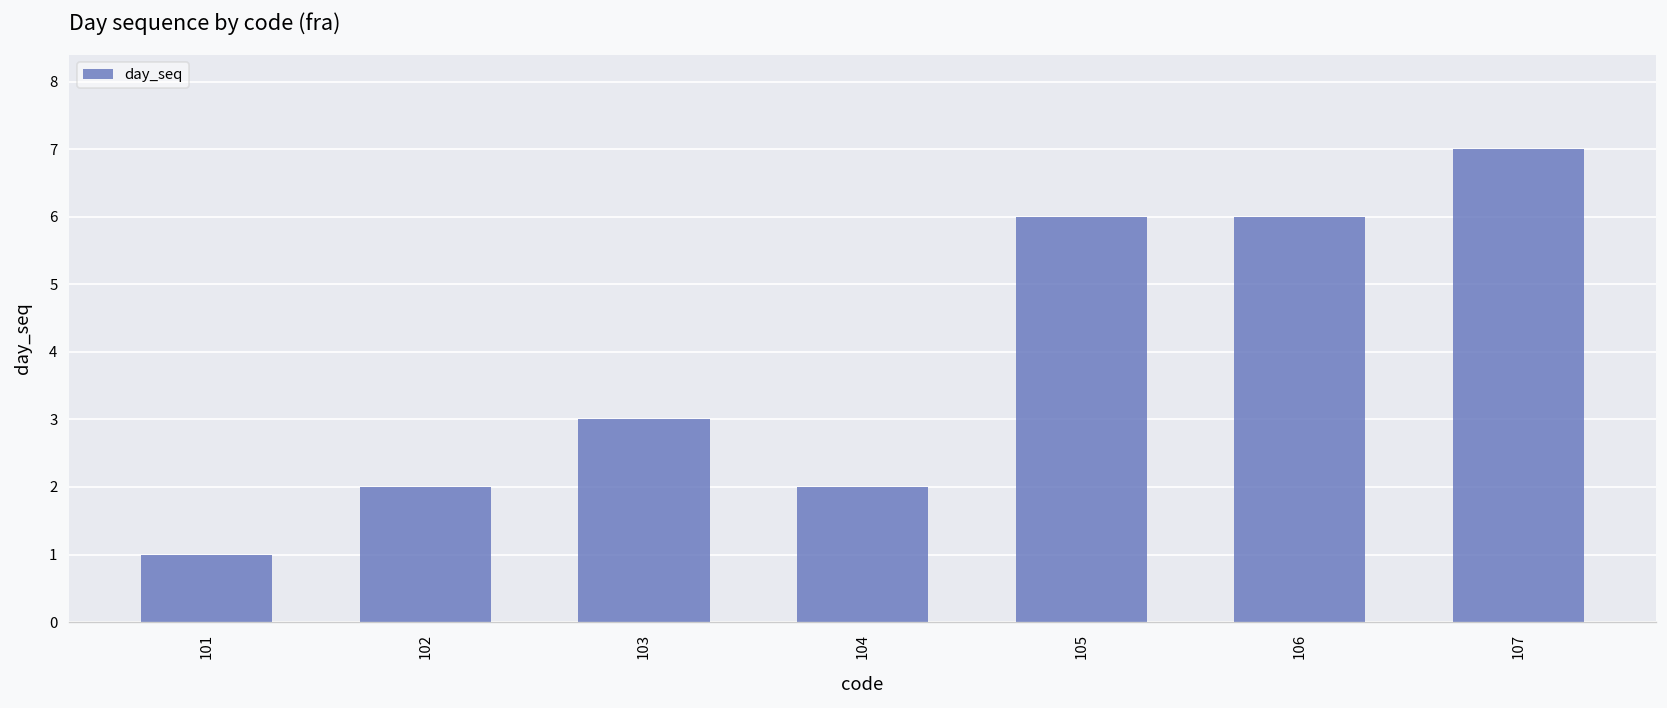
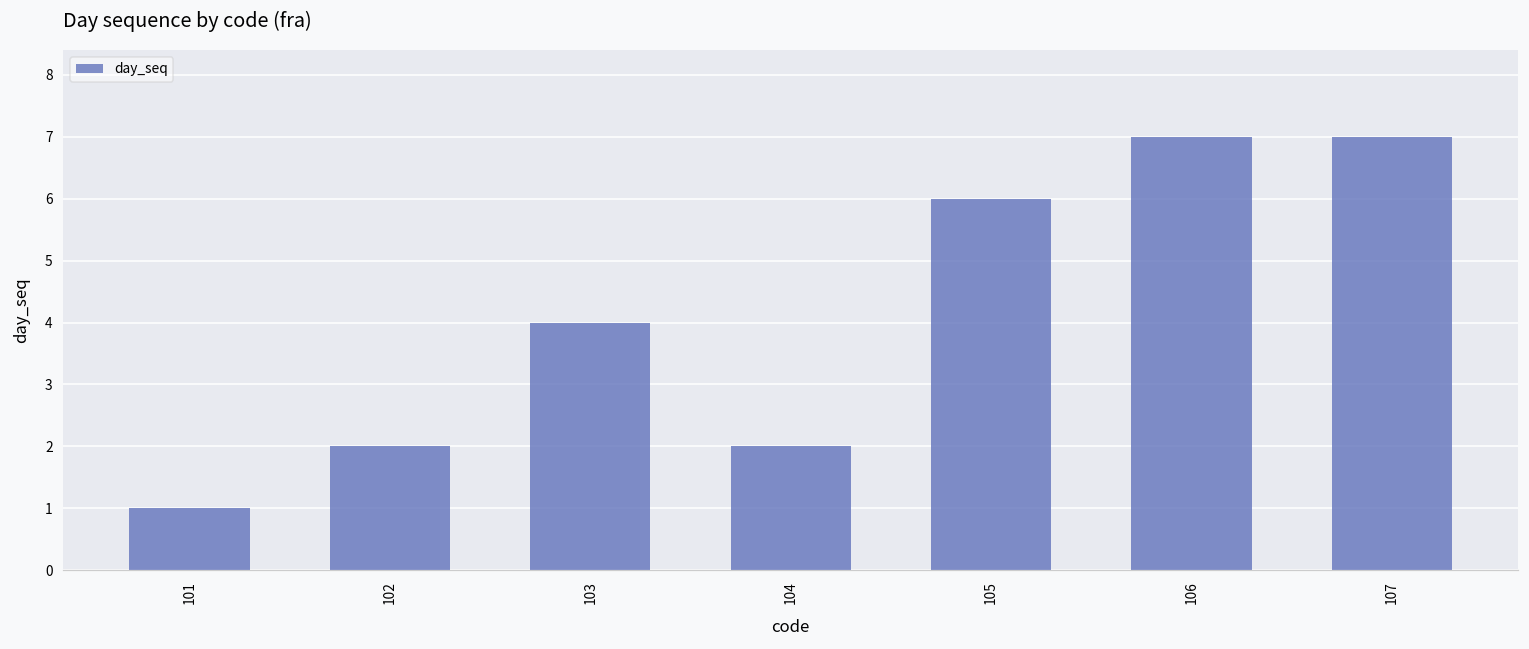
  {
    "101": 1,
    "102": 2,
-   "103": 3,
+   "103": 4,
    "104": 2,
    "105": 6,
-   "106": 6,
+   "106": 7,
    "107": 7
  }
